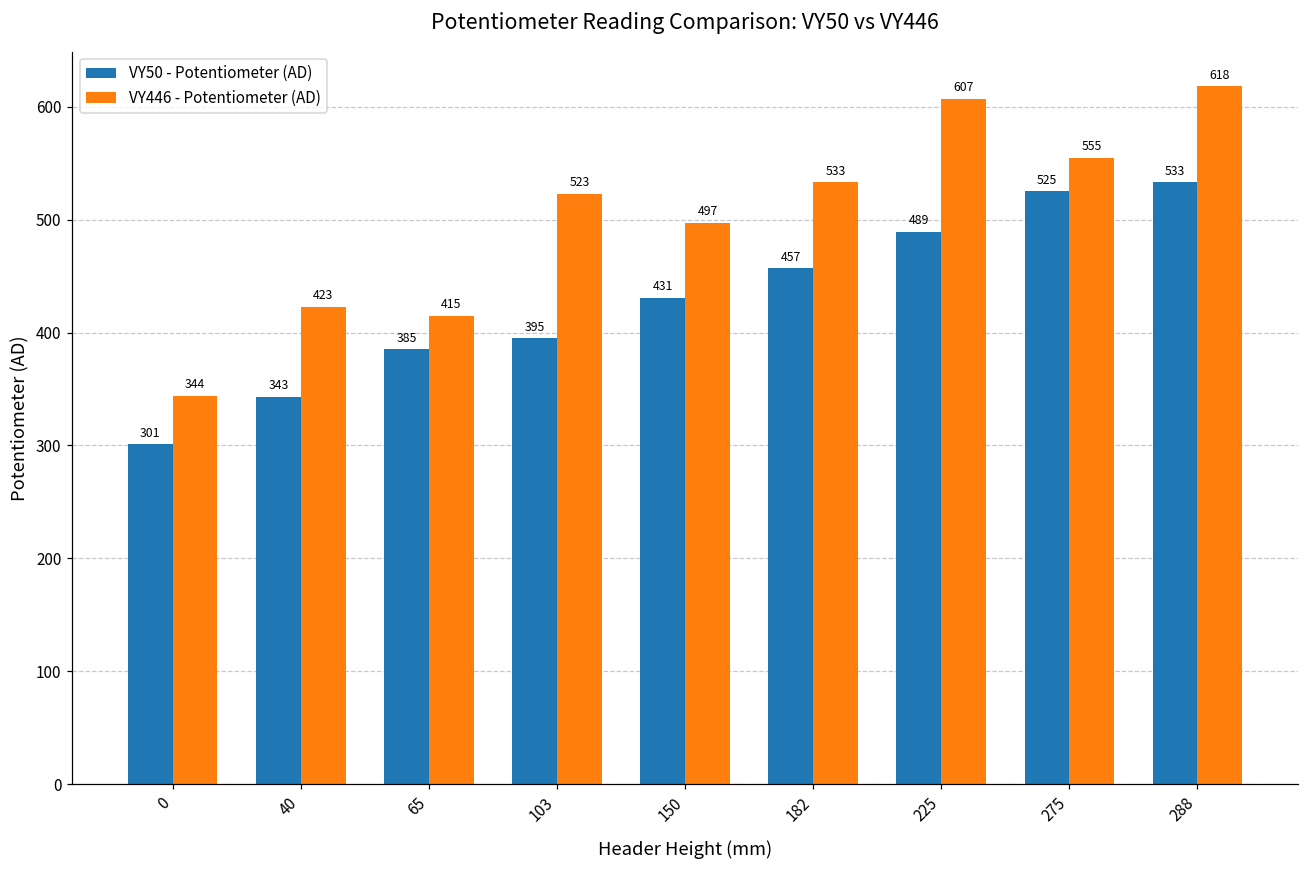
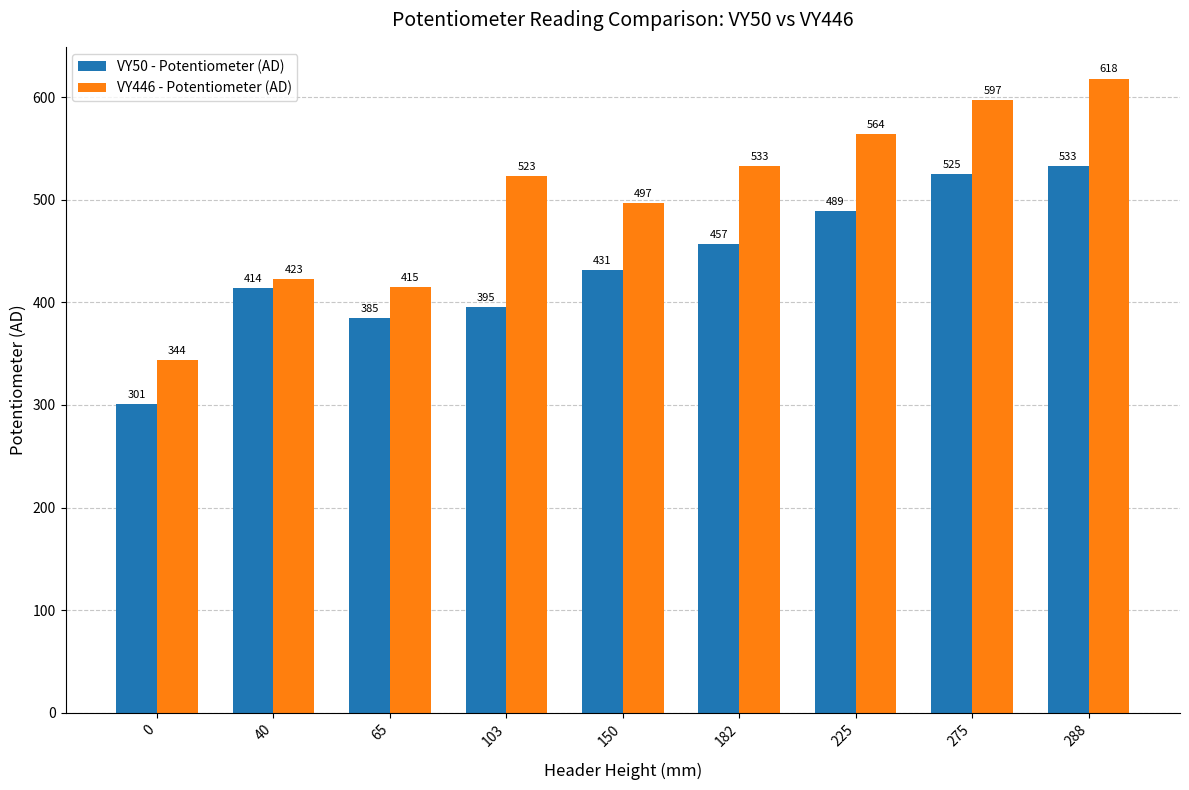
  {
    "VY50 - Potentiometer (AD)": {
      "0": 301,
-     "40": 343,
+     "40": 414,
      "65": 385,
      "103": 395,
      "150": 431,
      "182": 457,
      "225": 489,
      "275": 525,
      "288": 533
    },
    "VY446 - Potentiometer (AD)": {
      "0": 344,
      "40": 423,
      "65": 415,
      "103": 523,
      "150": 497,
      "182": 533,
-     "225": 607,
-     "275": 555,
+     "225": 564,
+     "275": 597,
      "288": 618
    }
  }
